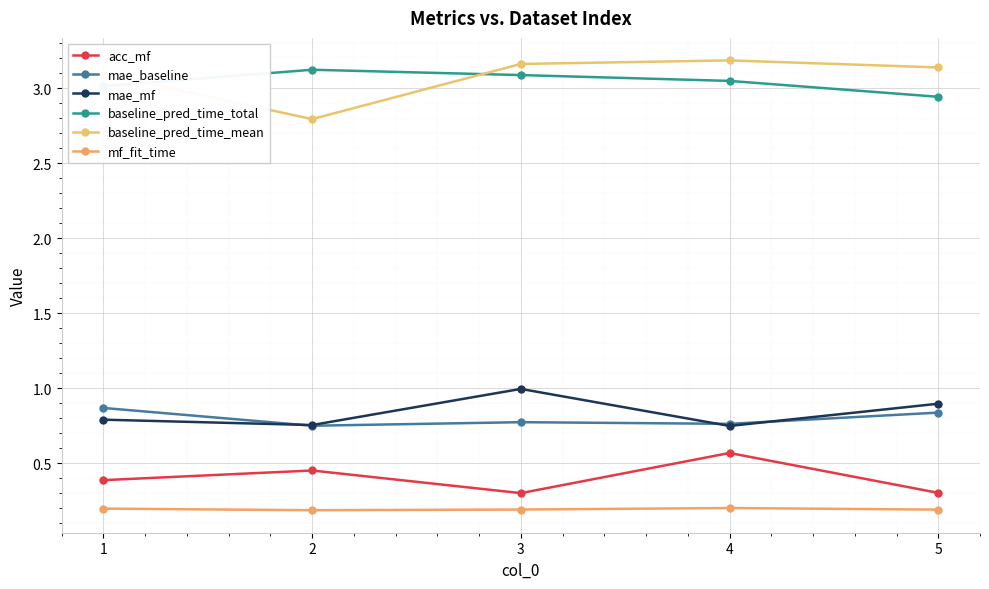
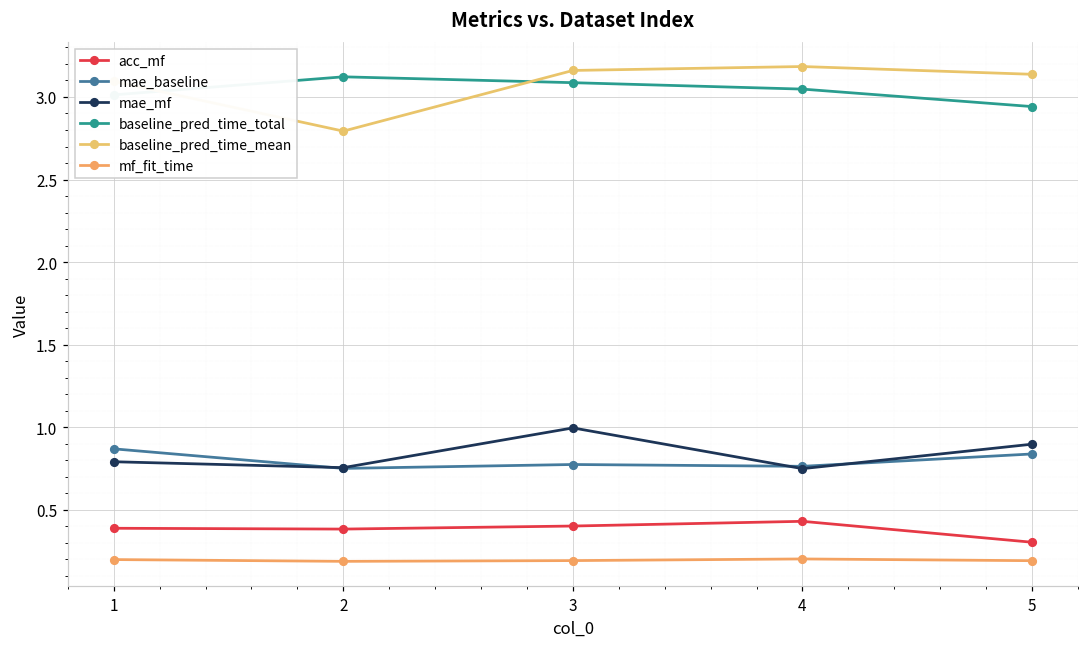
  {
    "acc_mf": {
      "1": 0.39,
-     "2": 0.45,
-     "3": 0.3,
-     "4": 0.57,
+     "2": 0.38,
+     "3": 0.4,
+     "4": 0.43,
      "5": 0.30
    },
    "mae_mf": {
      "1": 0.79,
      "3": 0.99,
      "5": 0.90
    }
  }
